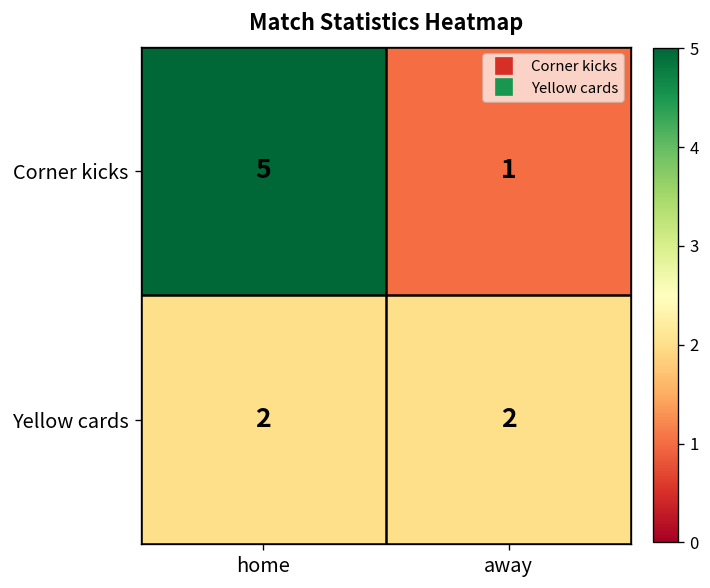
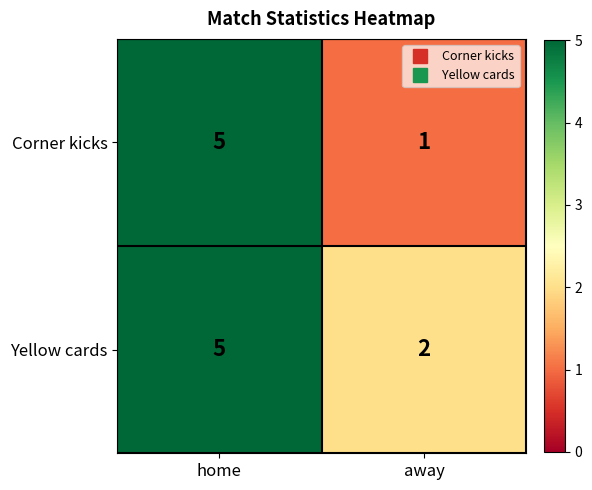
  {
    "Corner kicks": {
      "home": 5,
      "away": 1
    },
    "Yellow cards": {
-     "home": 2,
+     "home": 5,
      "away": 2
    }
  }
